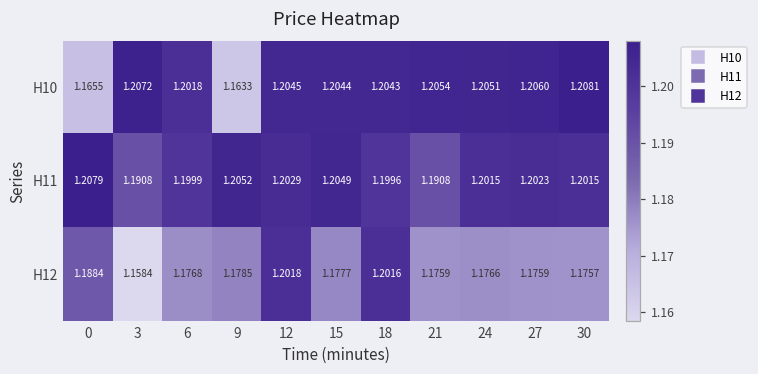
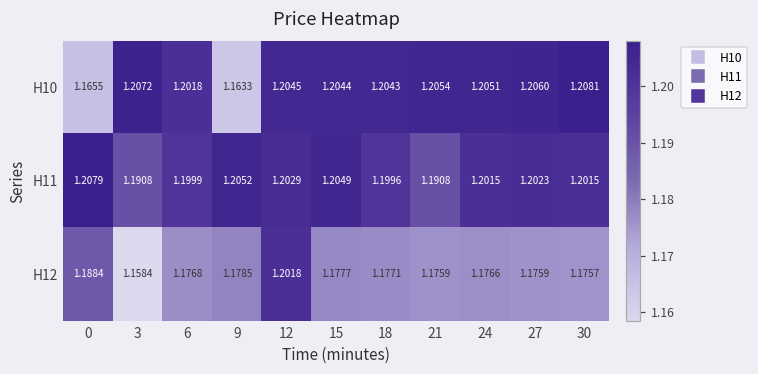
  {
    "H10": {
      "0": 1.1655,
      "3": 1.2072,
      "6": 1.2018,
      "9": 1.1633,
      "12": 1.2045,
      "15": 1.2044,
      "18": 1.2043,
      "21": 1.2054,
      "24": 1.2051,
      "27": 1.2060,
      "30": 1.2081
    },
    "H11": {
      "0": 1.2079,
      "3": 1.1908,
      "6": 1.1999,
      "9": 1.2052,
      "12": 1.2029,
      "15": 1.2049,
      "18": 1.1996,
      "21": 1.1908,
      "24": 1.2015,
      "27": 1.2023,
      "30": 1.2015
    },
    "H12": {
      "0": 1.1884,
      "3": 1.1584,
      "6": 1.1768,
      "9": 1.1785,
      "12": 1.2018,
      "15": 1.1777,
-     "18": 1.2016,
+     "18": 1.1771,
      "21": 1.1759,
      "24": 1.1766,
      "27": 1.1759,
      "30": 1.1757
    }
  }
